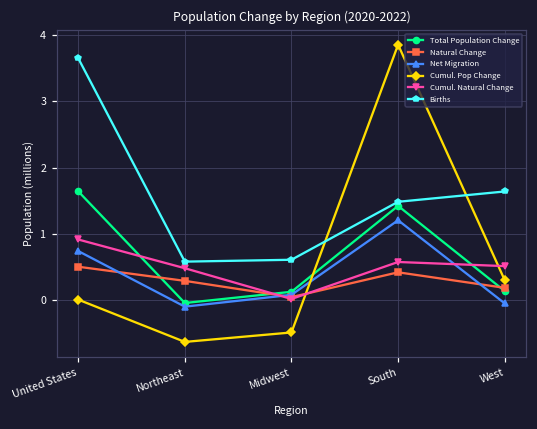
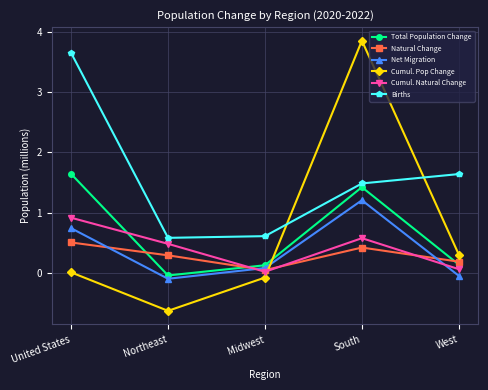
  {
    "Total Population Change": {
      "United States": 1.6,
      "Northeast": 0.0,
      "Midwest": 0.1,
      "South": 1.4,
      "West": 0.1
    },
    "Natural Change": {
      "United States": 0.5,
      "Northeast": 0.3,
      "South": 0.4,
      "West": 0.2
    },
    "Net Migration": {
      "United States": 0.7,
      "Northeast": -0.1,
      "South": 1.2,
      "West": 0.0
    },
    "Cumul. Pop Change": {
      "United States": 0.0,
      "Northeast": -0.6,
-     "Midwest": -0.5,
+     "Midwest": -0.1,
      "South": 3.9,
      "West": 0.3
    },
    "Cumul. Natural Change": {
      "United States": 0.9,
      "Northeast": 0.5,
      "South": 0.6,
-     "West": 0.5
+     "West": 0.1
    },
    "Births": {
      "United States": 3.7,
      "Northeast": 0.6,
      "Midwest": 0.6,
      "South": 1.5,
      "West": 1.6
    }
  }
